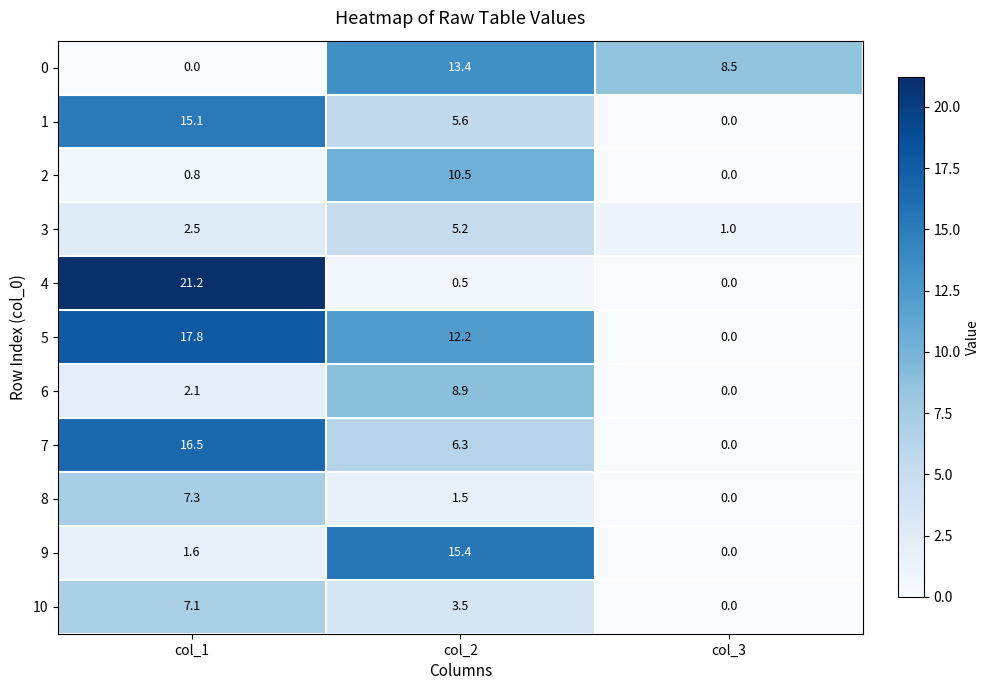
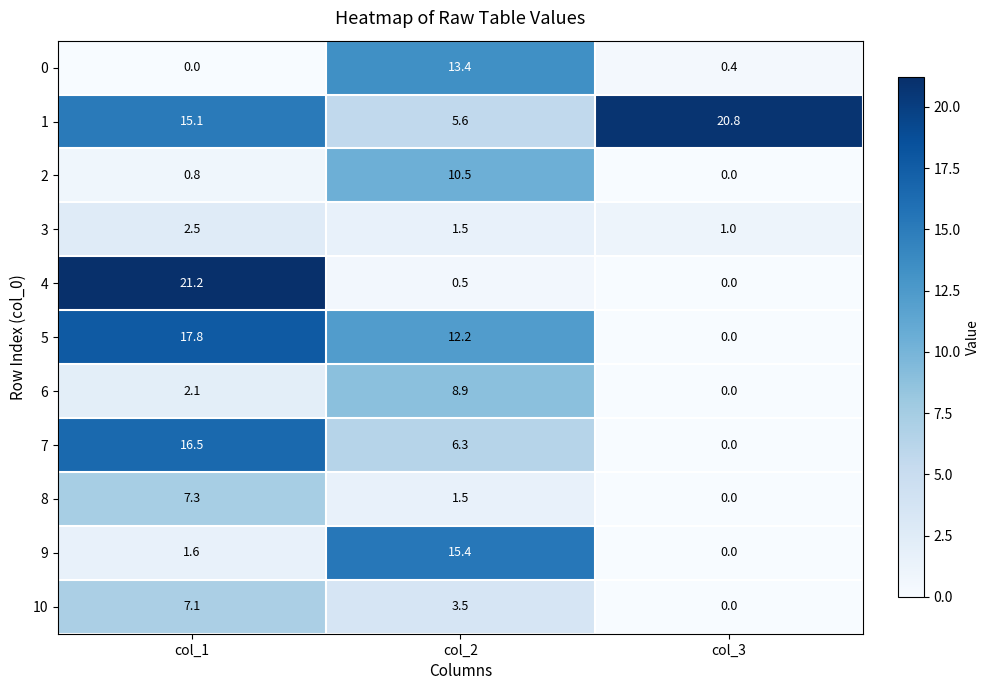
  {
    "0": {
      "col_1": 0.0,
      "col_2": 13.4,
-     "col_3": 8.5
+     "col_3": 0.4
    },
    "1": {
      "col_1": 15.1,
      "col_2": 5.6,
-     "col_3": 0.0
+     "col_3": 20.8
    },
    "2": {
      "col_1": 0.8,
      "col_2": 10.5,
      "col_3": 0.0
    },
    "3": {
      "col_1": 2.5,
-     "col_2": 5.2,
+     "col_2": 1.5,
      "col_3": 1.0
    },
    "4": {
      "col_1": 21.2,
      "col_2": 0.5,
      "col_3": 0.0
    },
    "5": {
      "col_1": 17.8,
      "col_2": 12.2,
      "col_3": 0.0
    },
    "6": {
      "col_1": 2.1,
      "col_2": 8.9,
      "col_3": 0.0
    },
    "7": {
      "col_1": 16.5,
      "col_2": 6.3,
      "col_3": 0.0
    },
    "8": {
      "col_1": 7.3,
      "col_2": 1.5,
      "col_3": 0.0
    },
    "9": {
      "col_1": 1.6,
      "col_2": 15.4,
      "col_3": 0.0
    },
    "10": {
      "col_1": 7.1,
      "col_2": 3.5,
      "col_3": 0.0
    }
  }
